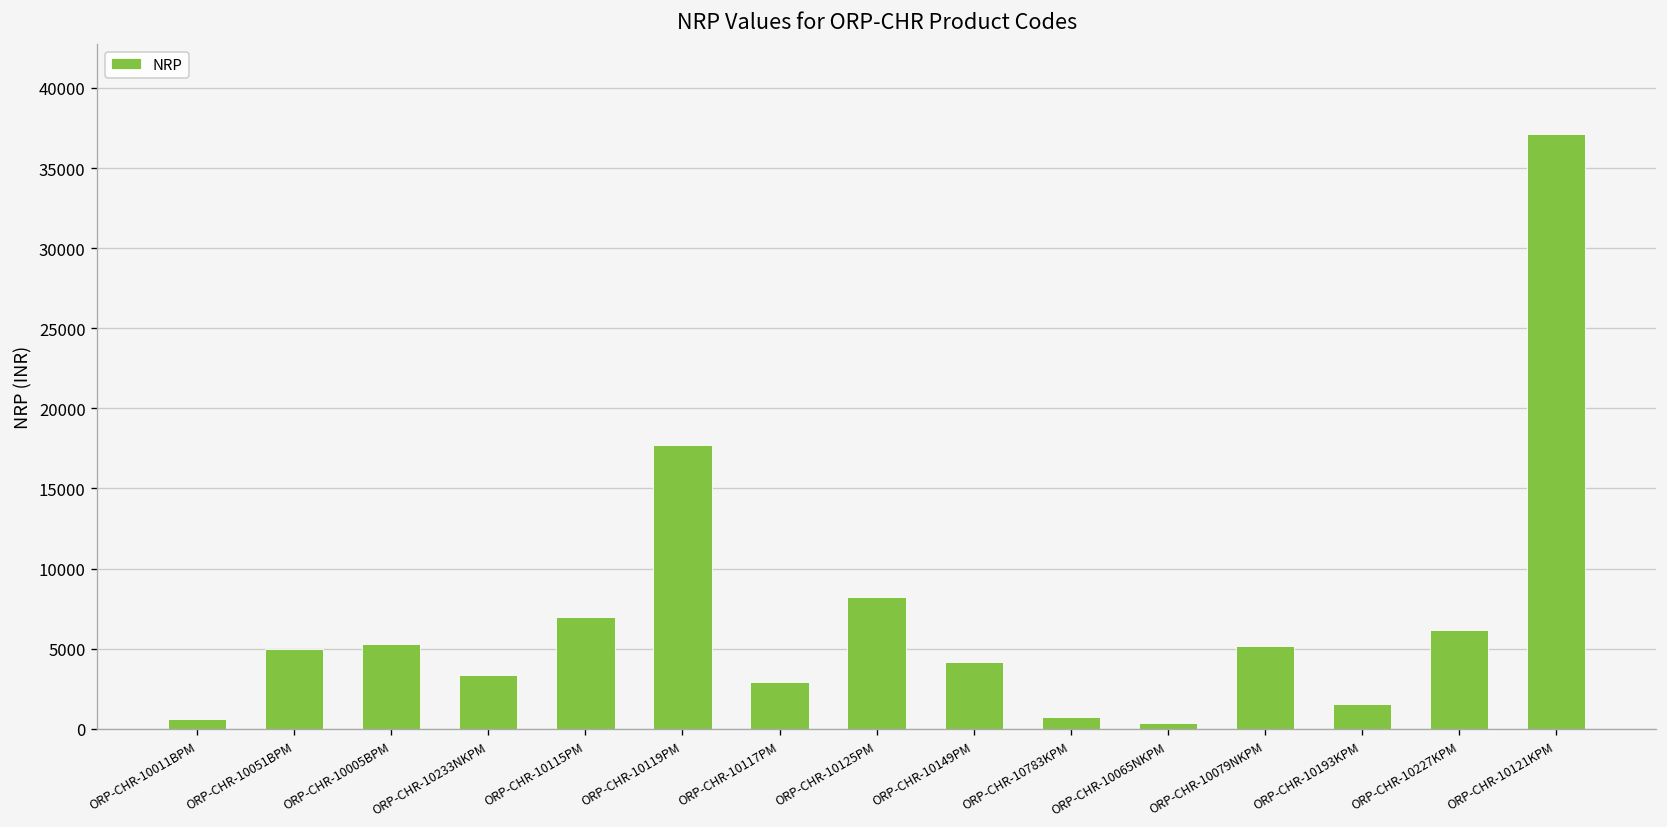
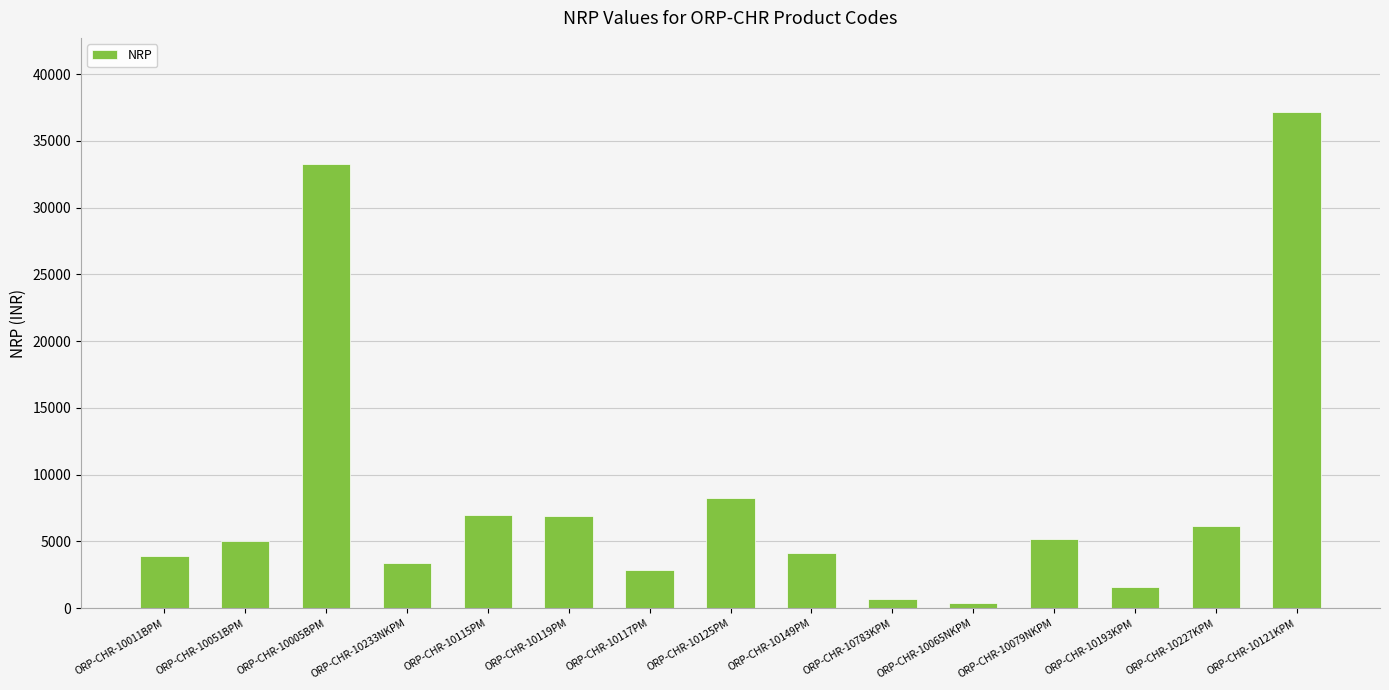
  {
-   "ORP-CHR-10011BPM": 600,
+   "ORP-CHR-10011BPM": 3900,
    "ORP-CHR-10051BPM": 5000,
-   "ORP-CHR-10005BPM": 5300,
+   "ORP-CHR-10005BPM": 33300,
    "ORP-CHR-10233NKPM": 3400,
    "ORP-CHR-10115PM": 7000,
-   "ORP-CHR-10119PM": 17700,
+   "ORP-CHR-10119PM": 6900,
    "ORP-CHR-10117PM": 2900,
    "ORP-CHR-10125PM": 8200,
    "ORP-CHR-10149PM": 4200,
    "ORP-CHR-10783KPM": 700,
    "ORP-CHR-10065NKPM": 400,
    "ORP-CHR-10079NKPM": 5200,
    "ORP-CHR-10193KPM": 1600,
    "ORP-CHR-10227KPM": 6200,
    "ORP-CHR-10121KPM": 37100
  }
